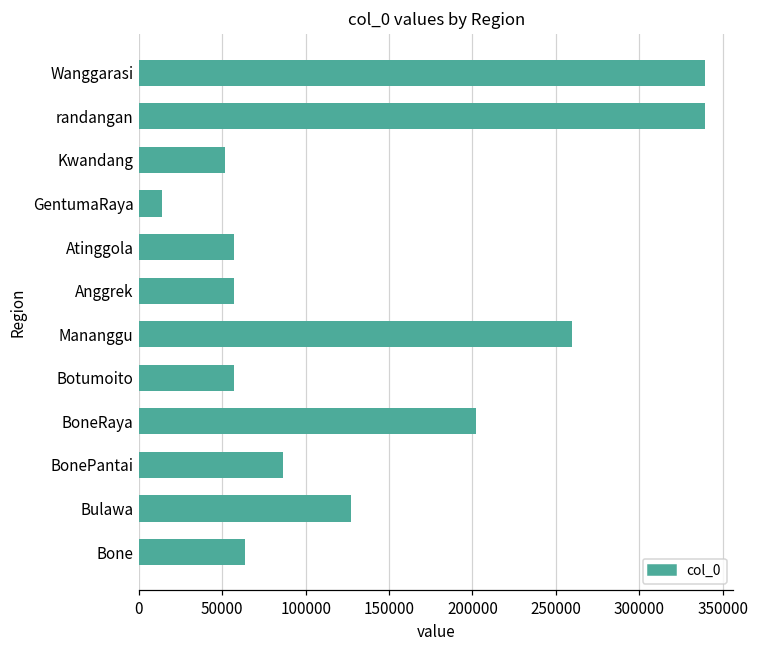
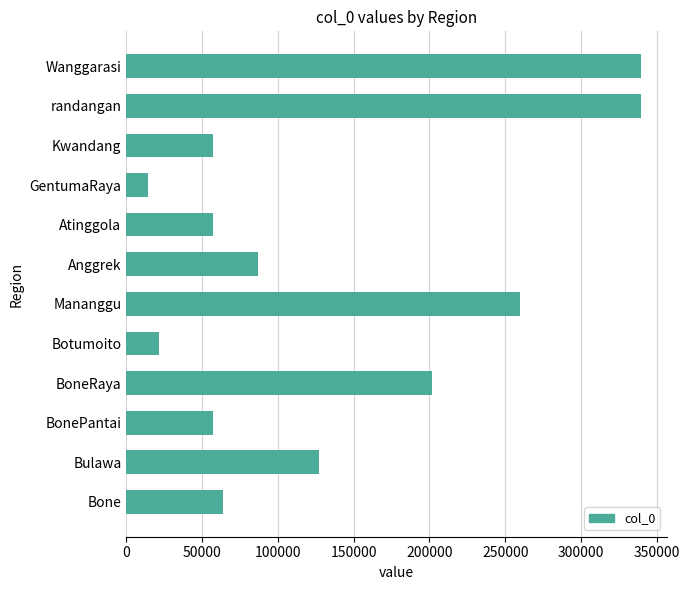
  {
    "Wanggarasi": 340000,
    "randangan": 339000,
-   "Kwandang": 52000,
+   "Kwandang": 57000,
    "GentumaRaya": 14000,
    "Atinggola": 57000,
-   "Anggrek": 57000,
+   "Anggrek": 87000,
    "Mananggu": 260000,
-   "Botumoito": 57000,
+   "Botumoito": 22000,
    "BoneRaya": 202000,
-   "BonePantai": 87000,
+   "BonePantai": 57000,
    "Bulawa": 127000,
    "Bone": 64000
  }
